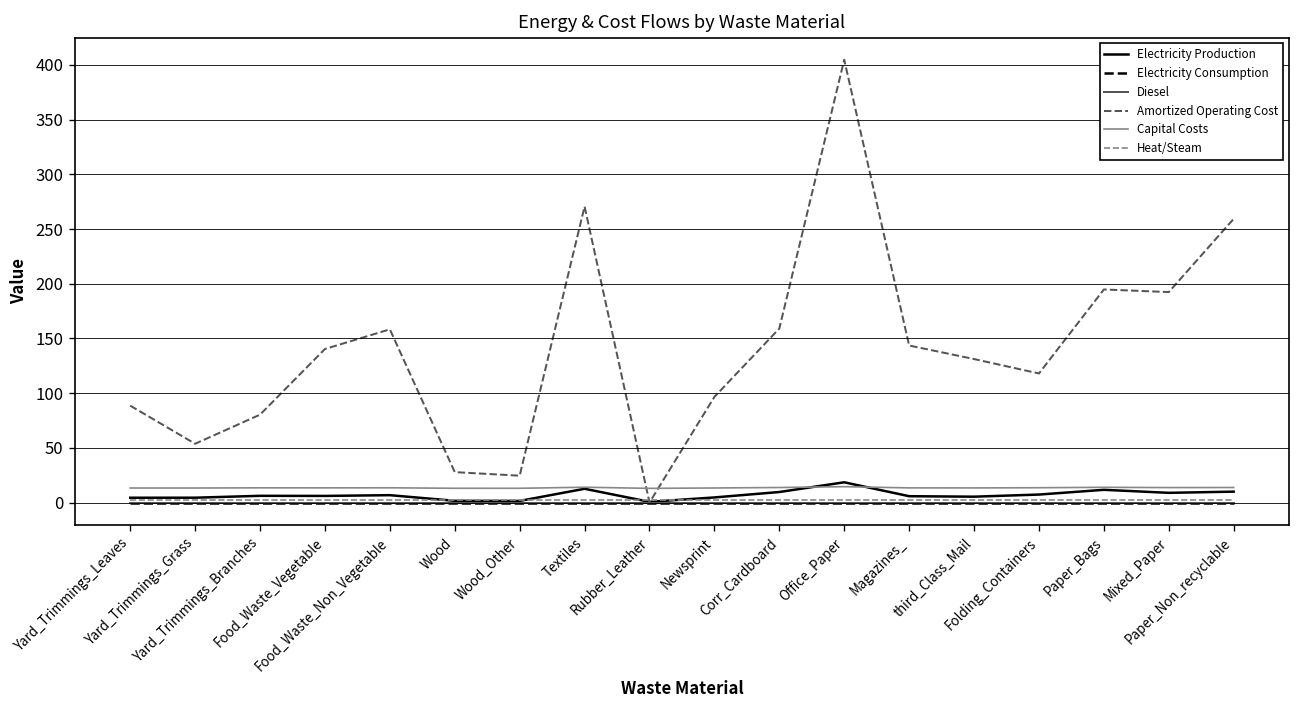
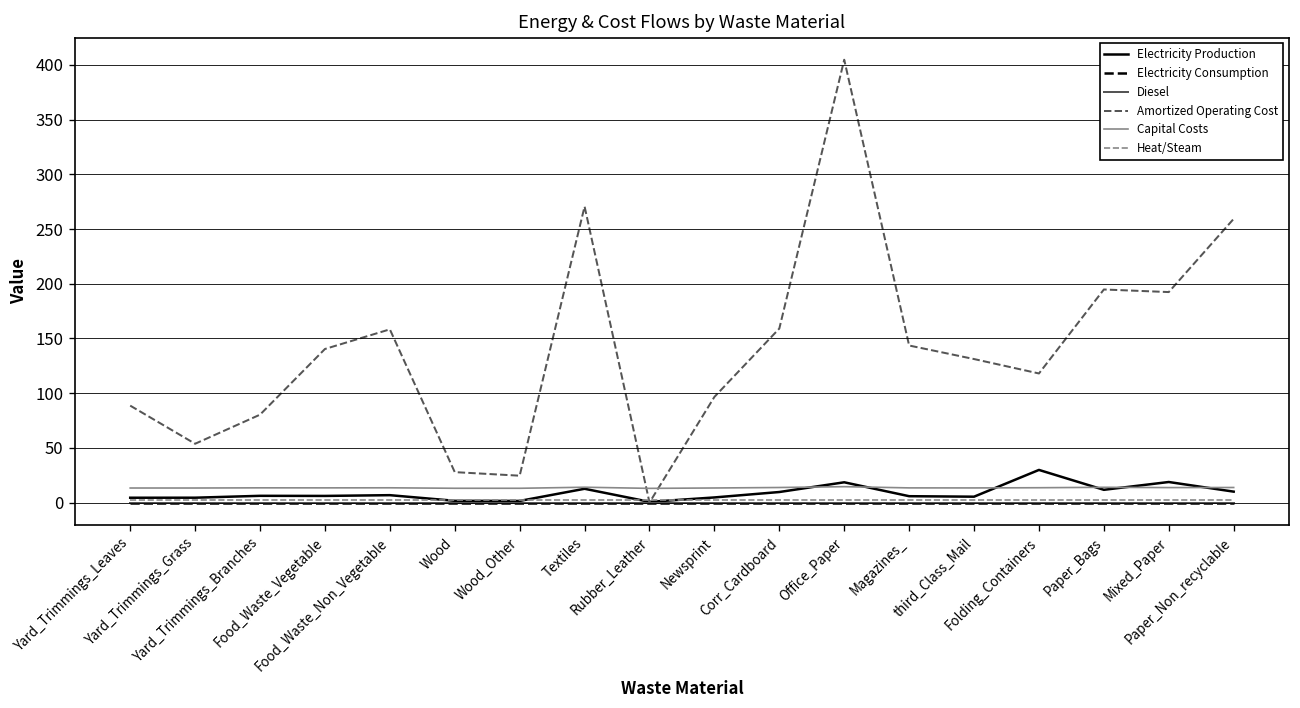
  {
    "Electricity Production": {
      "Yard_Trimmings_Branches": 10,
      "Food_Waste_Vegetable": 10,
      "Food_Waste_Non_Vegetable": 10,
      "Corr_Cardboard": 10,
      "Office_Paper": 20,
      "Magazines_": 10,
      "third_Class_Mail": 10,
-     "Folding_Containers": 10,
-     "Mixed_Paper": 10,
+     "Folding_Containers": 30,
+     "Mixed_Paper": 20,
      "Paper_Non_recyclable": 10
    }
  }
